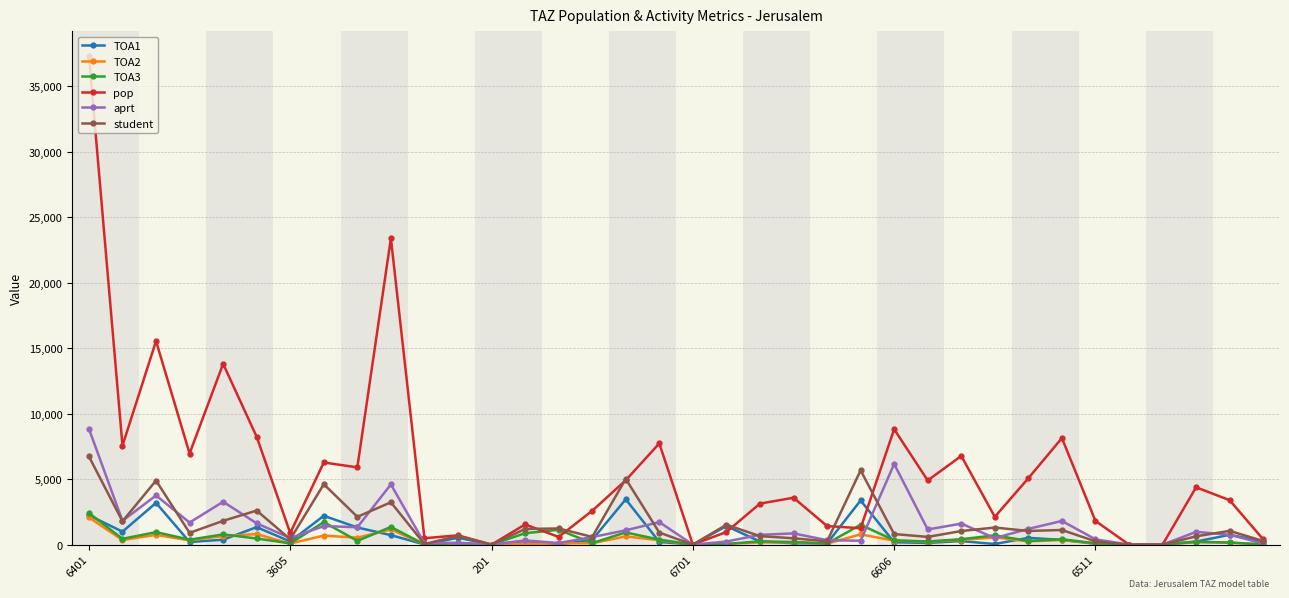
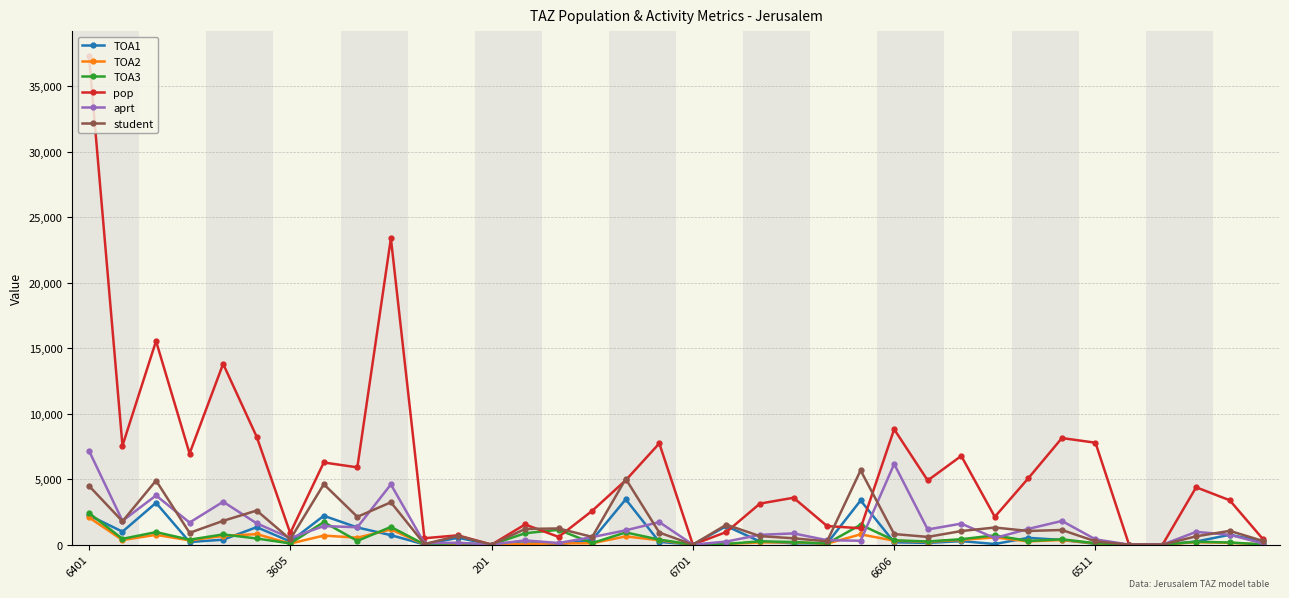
  {
    "pop": {
      "3605": "900",
      "6606": "8,800",
-     "6511": "1,800"
+     "6511": "7,800"
    },
    "aprt": {
-     "6401": "8,800",
+     "6401": "7,200",
      "6606": "6,200"
    },
    "student": {
-     "6401": "6,700",
+     "6401": "4,500",
      "6606": "800"
    }
  }
